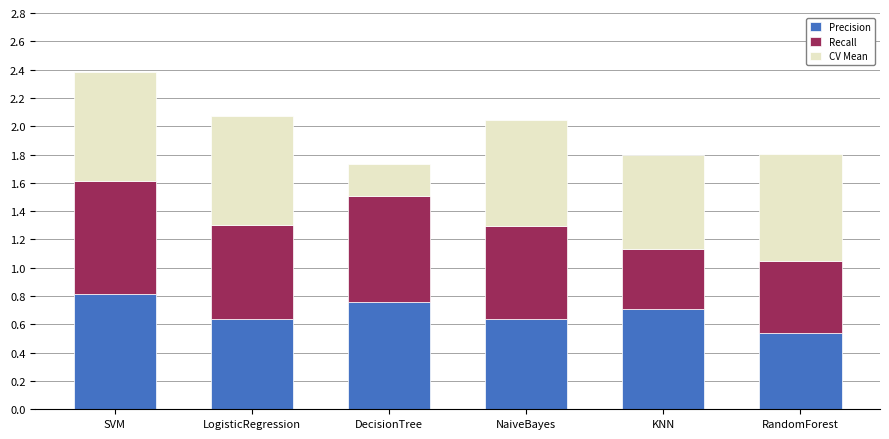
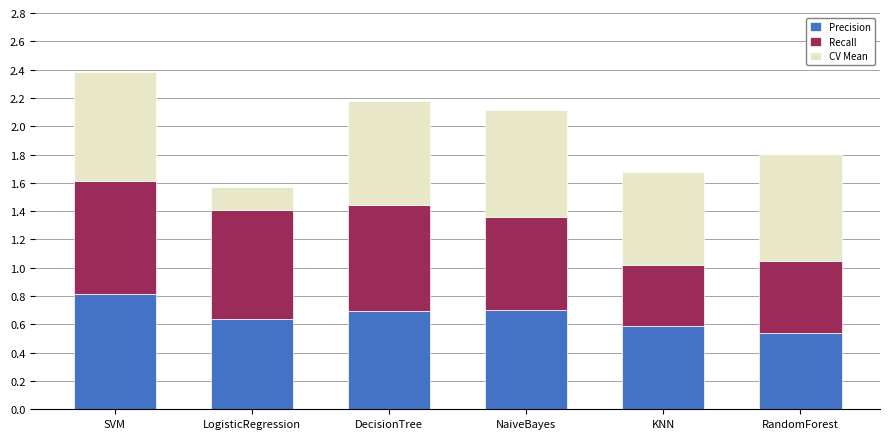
  {
    "Precision": {
      "SVM": 0.82,
      "LogisticRegression": 0.64,
-     "DecisionTree": 0.76,
-     "NaiveBayes": 0.64,
-     "KNN": 0.71,
+     "DecisionTree": 0.70,
+     "NaiveBayes": 0.71,
+     "KNN": 0.59,
      "RandomForest": 0.54
    },
    "Recall": {
      "SVM": 0.80,
-     "LogisticRegression": 0.67,
+     "LogisticRegression": 0.77,
      "DecisionTree": 0.75,
      "NaiveBayes": 0.66,
      "KNN": 0.43,
      "RandomForest": 0.51
    },
    "CV Mean": {
      "SVM": 0.77,
-     "LogisticRegression": 0.77,
-     "DecisionTree": 0.23,
+     "LogisticRegression": 0.16,
+     "DecisionTree": 0.74,
      "NaiveBayes": 0.75,
      "KNN": 0.66,
      "RandomForest": 0.76
    }
  }
